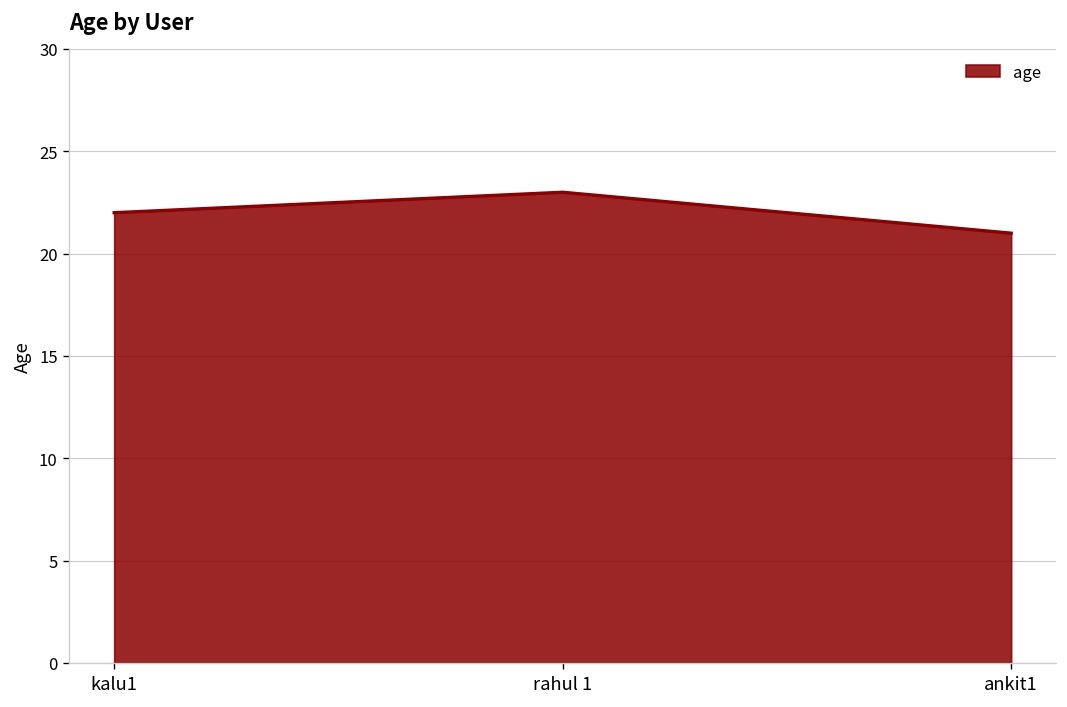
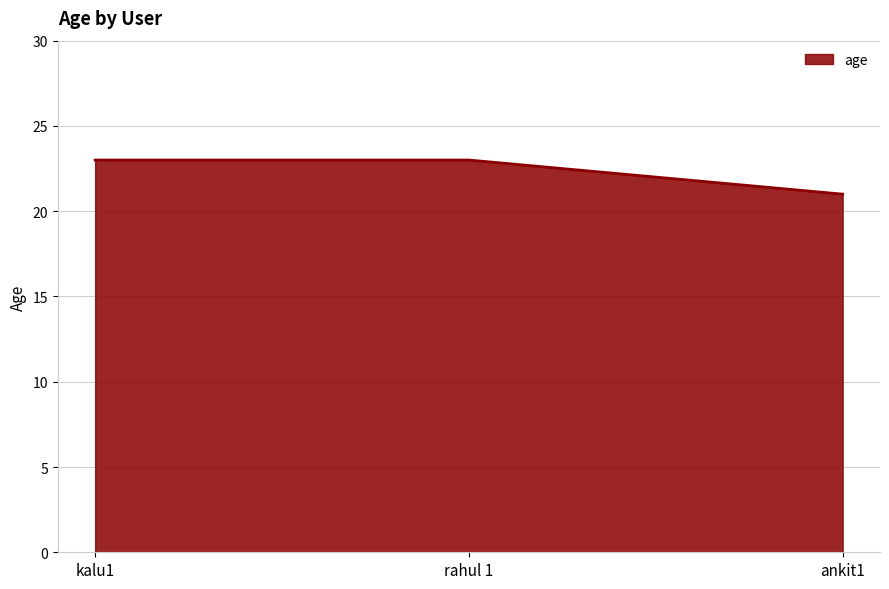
  {
-   "kalu1": 22,
+   "kalu1": 23,
    "rahul 1": 23,
    "ankit1": 21
  }
